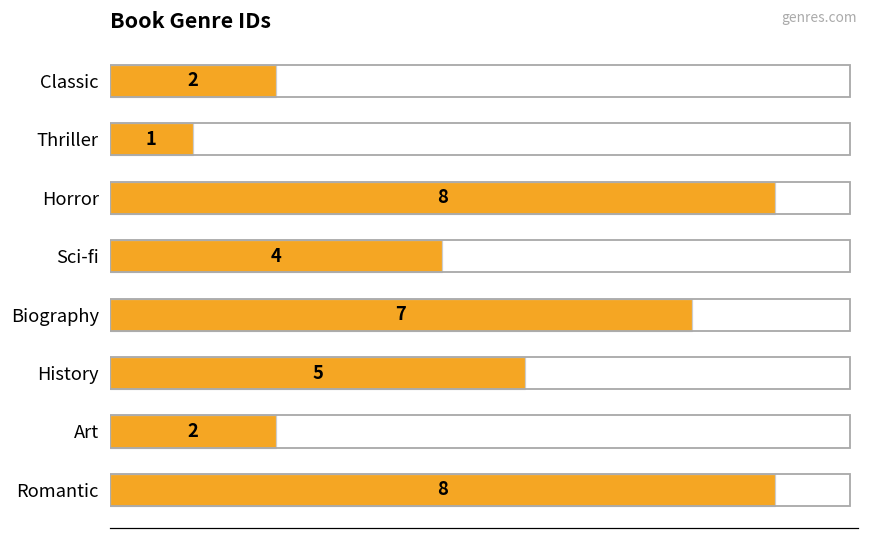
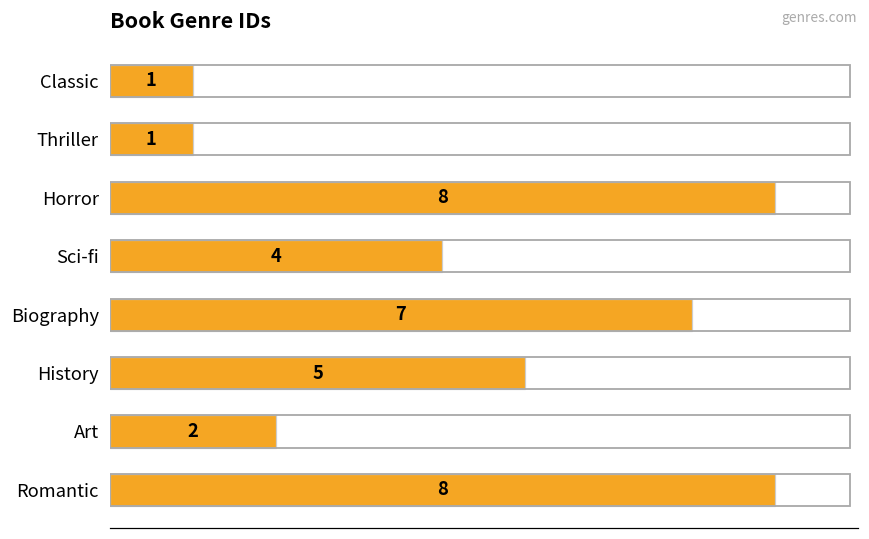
  {
-   "Classic": 2,
+   "Classic": 1,
    "Thriller": 1,
    "Horror": 8,
    "Sci-fi": 4,
    "Biography": 7,
    "History": 5,
    "Art": 2,
    "Romantic": 8
  }
